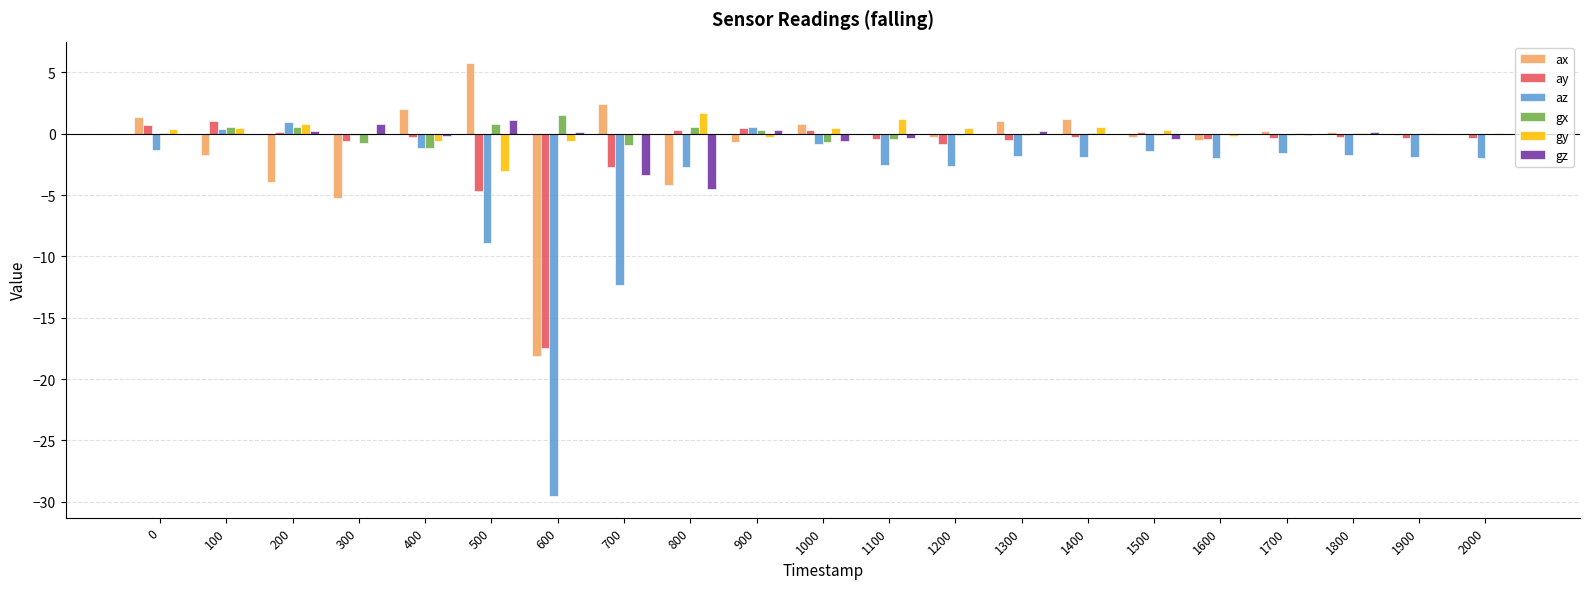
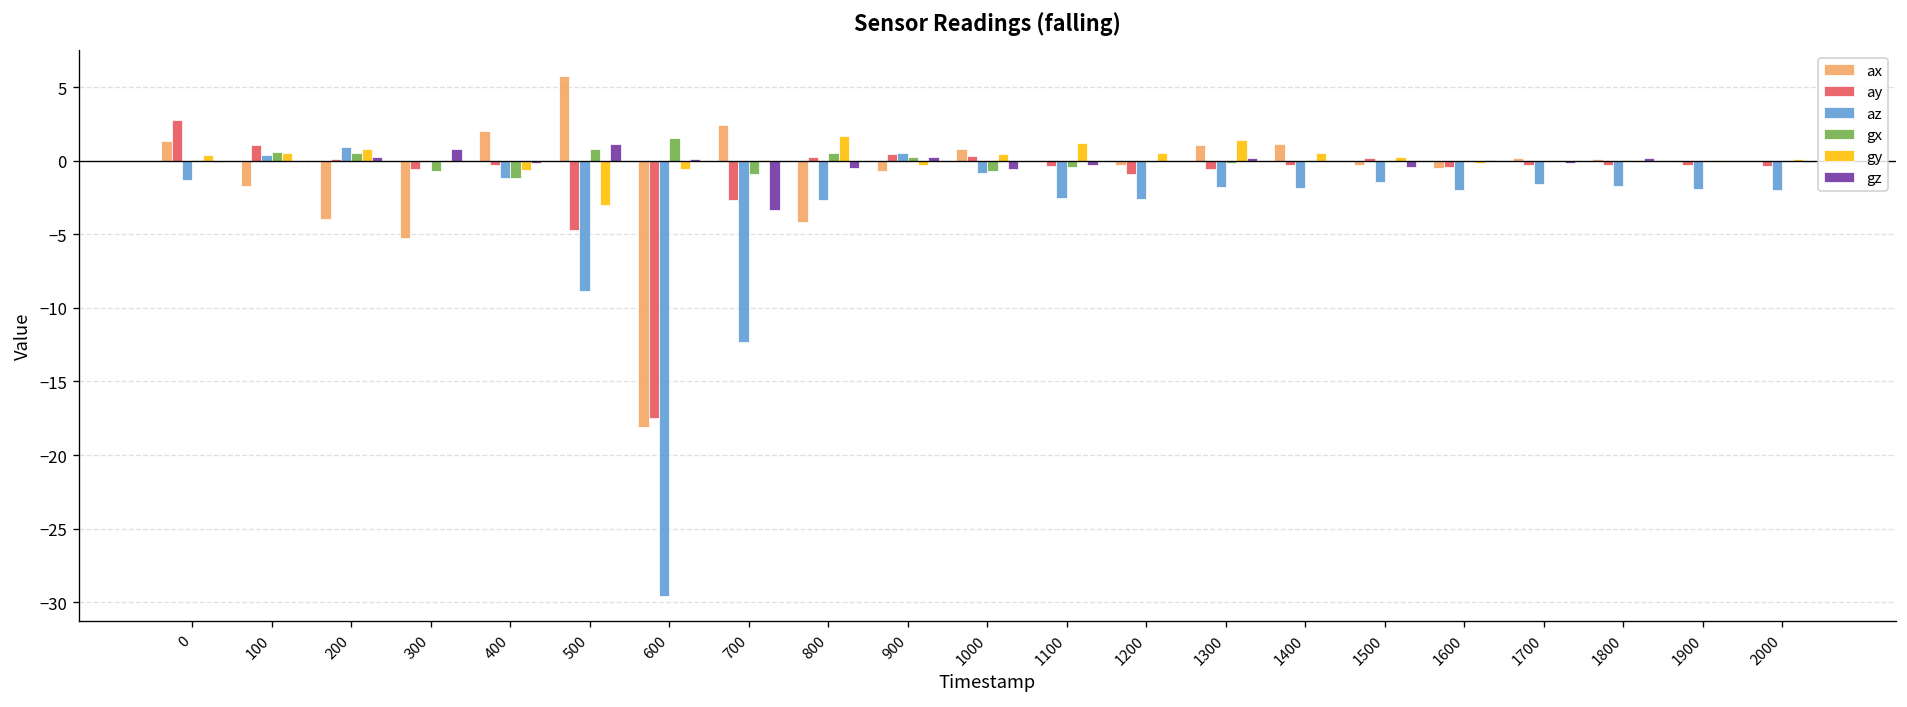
  {
    "ax": {
      "0": 1.4,
      "100": -1.7,
      "200": -4.0,
      "300": -5.2,
      "400": 2.0,
      "500": 5.7,
      "600": -18.1,
      "700": 2.4,
      "800": -4.2,
      "900": -0.7,
      "1000": 0.8,
      "1200": -0.3,
      "1300": 1.1,
      "1400": 1.2,
      "1500": -0.3,
      "1600": -0.5
    },
    "ay": {
-     "0": 0.7,
+     "0": 2.8,
      "100": 1.1,
      "300": -0.6,
      "400": -0.3,
      "500": -4.7,
      "600": -17.5,
      "700": -2.7,
      "800": 0.3,
      "900": 0.4,
      "1000": 0.3,
      "1100": -0.4,
      "1200": -0.9,
      "1300": -0.5,
      "1400": -0.3,
      "1600": -0.5,
      "1700": -0.3,
      "1800": -0.3,
      "1900": -0.3,
      "2000": -0.4
    },
    "az": {
      "0": -1.3,
      "100": 0.4,
      "200": 0.9,
      "400": -1.2,
      "500": -8.9,
      "600": -29.5,
      "700": -12.3,
      "800": -2.7,
      "900": 0.5,
      "1000": -0.8,
      "1100": -2.6,
      "1200": -2.6,
      "1300": -1.8,
      "1400": -1.9,
      "1500": -1.4,
      "1600": -2.0,
      "1700": -1.6,
      "1800": -1.7,
      "1900": -1.9,
      "2000": -2.0
    },
    "gx": {
      "100": 0.6,
      "200": 0.5,
      "300": -0.7,
      "400": -1.1,
      "500": 0.8,
      "600": 1.5,
      "700": -0.9,
      "800": 0.6,
      "900": 0.3,
      "1000": -0.7,
      "1100": -0.4
    },
    "gy": {
      "0": 0.4,
      "100": 0.5,
      "200": 0.8,
      "400": -0.6,
      "500": -3.0,
      "600": -0.6,
      "800": 1.7,
      "900": -0.3,
      "1000": 0.4,
      "1100": 1.2,
      "1200": 0.5,
-     "1300": 0.0,
+     "1300": 1.4,
      "1400": 0.5,
      "1500": 0.3
    },
    "gz": {
      "200": 0.3,
      "300": 0.8,
      "500": 1.1,
      "700": -3.3,
-     "800": -4.5,
+     "800": -0.5,
      "900": 0.3,
      "1000": -0.6,
      "1100": -0.3,
      "1500": -0.4
    }
  }
